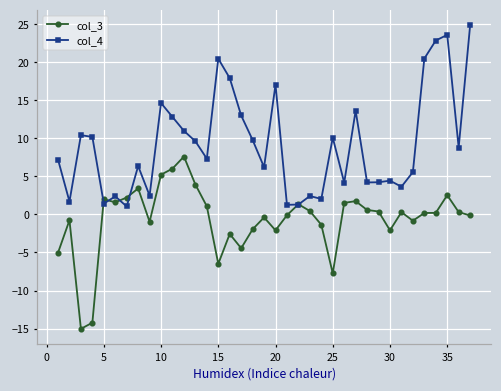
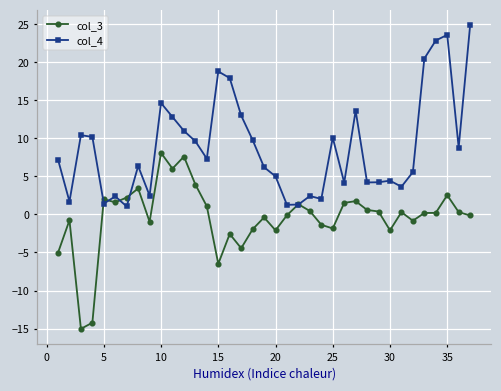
  {
    "col_3": {
      "5": 2,
-     "10": 5,
+     "10": 8,
      "15": -6,
      "20": -2,
-     "25": -8,
+     "25": -2,
      "30": -2,
      "35": 3
    },
    "col_4": {
      "5": 1,
      "10": 15,
-     "15": 20,
-     "20": 17,
+     "15": 19,
+     "20": 5,
      "25": 10,
      "30": 4,
      "35": 24
    }
  }
